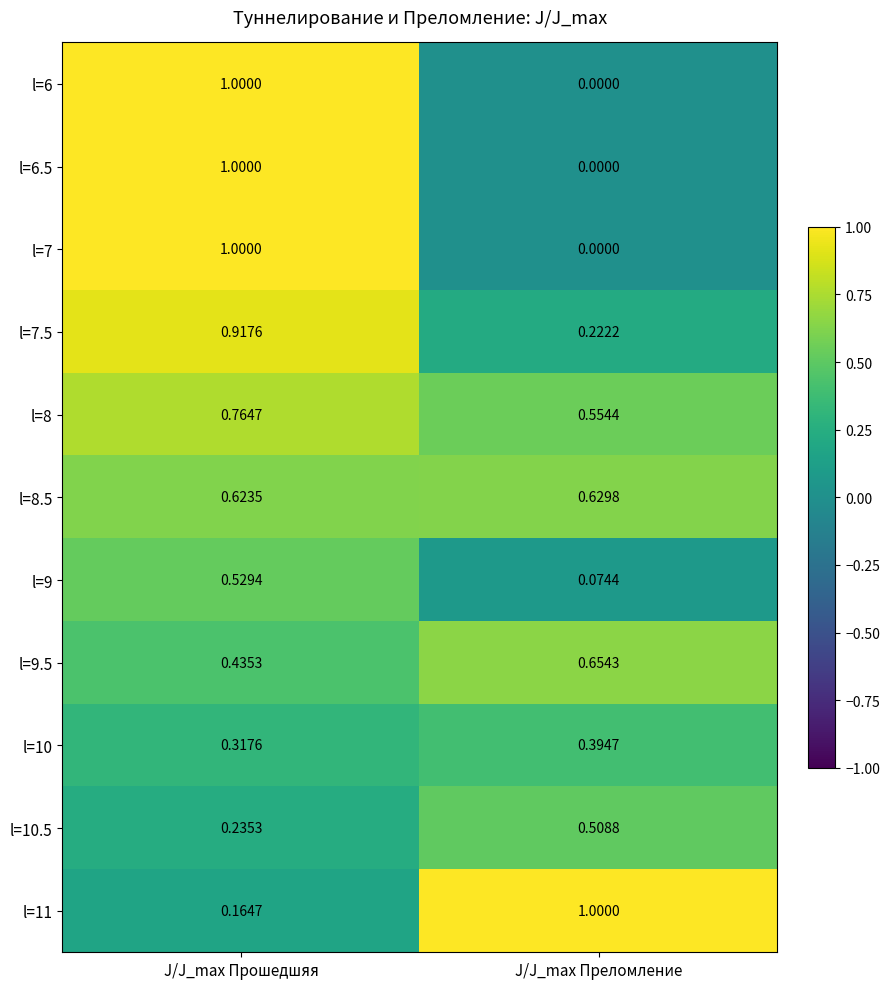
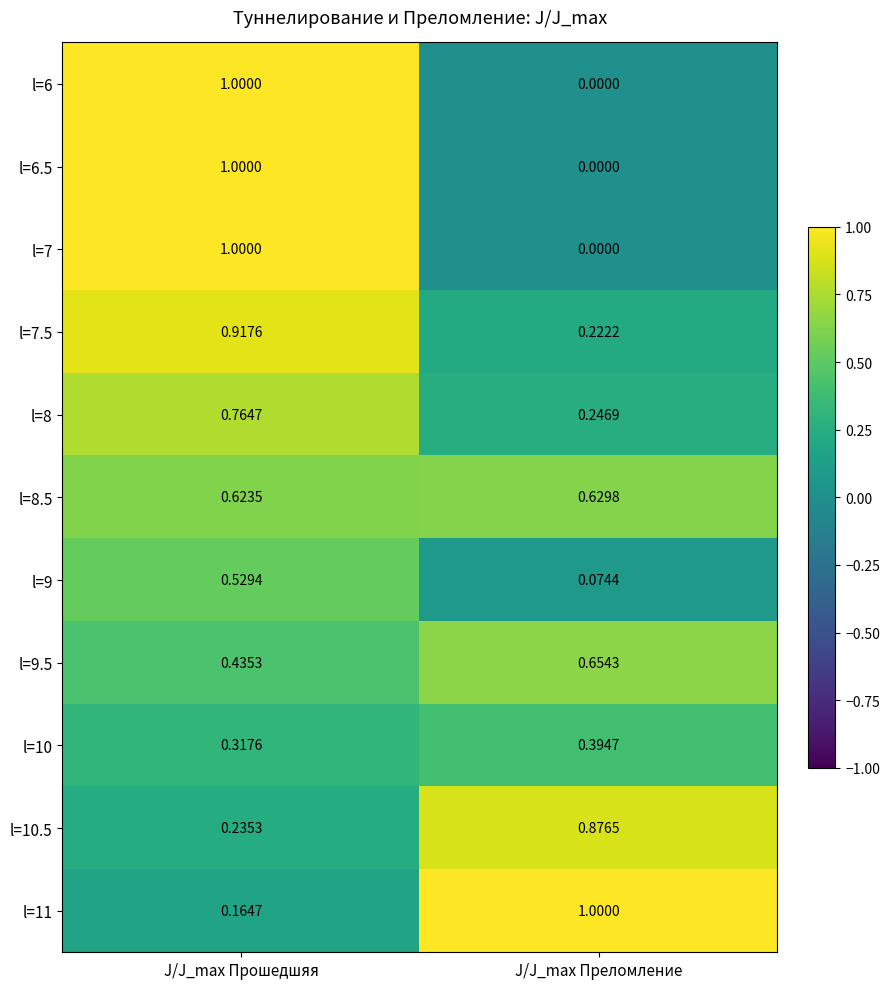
  {
    "l=6": {
      "J/J_max Прошедшяя": 1.0000,
      "J/J_max Преломление": 0.0000
    },
    "l=6.5": {
      "J/J_max Прошедшяя": 1.0000,
      "J/J_max Преломление": 0.0000
    },
    "l=7": {
      "J/J_max Прошедшяя": 1.0000,
      "J/J_max Преломление": 0.0000
    },
    "l=7.5": {
      "J/J_max Прошедшяя": 0.9176,
      "J/J_max Преломление": 0.2222
    },
    "l=8": {
      "J/J_max Прошедшяя": 0.7647,
-     "J/J_max Преломление": 0.5544
+     "J/J_max Преломление": 0.2469
    },
    "l=8.5": {
      "J/J_max Прошедшяя": 0.6235,
      "J/J_max Преломление": 0.6298
    },
    "l=9": {
      "J/J_max Прошедшяя": 0.5294,
      "J/J_max Преломление": 0.0744
    },
    "l=9.5": {
      "J/J_max Прошедшяя": 0.4353,
      "J/J_max Преломление": 0.6543
    },
    "l=10": {
      "J/J_max Прошедшяя": 0.3176,
      "J/J_max Преломление": 0.3947
    },
    "l=10.5": {
      "J/J_max Прошедшяя": 0.2353,
-     "J/J_max Преломление": 0.5088
+     "J/J_max Преломление": 0.8765
    },
    "l=11": {
      "J/J_max Прошедшяя": 0.1647,
      "J/J_max Преломление": 1.0000
    }
  }
